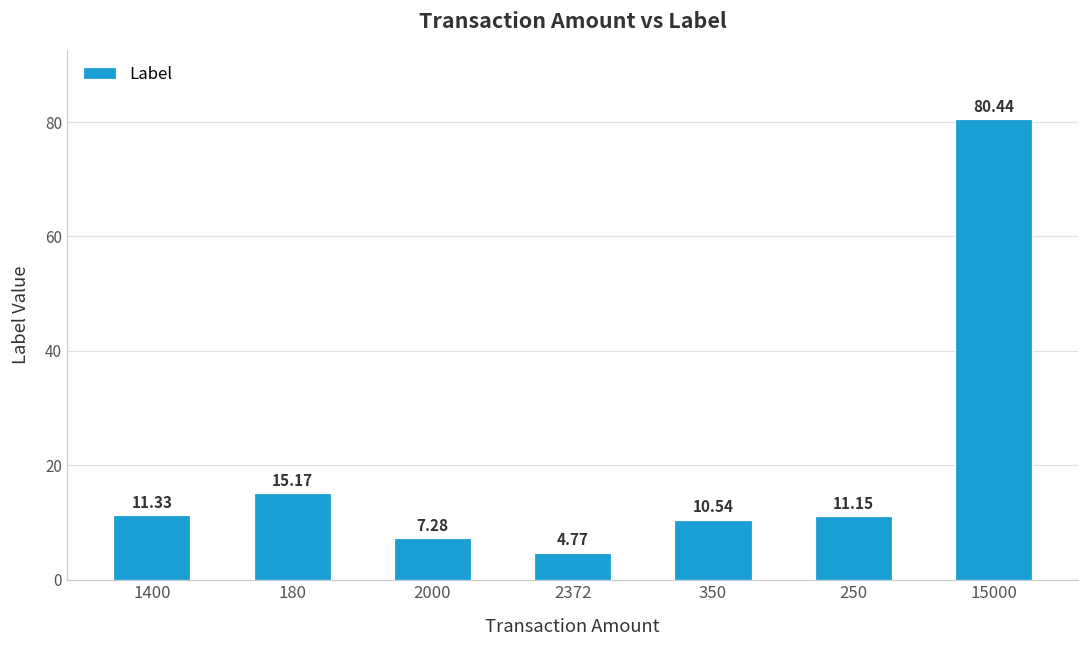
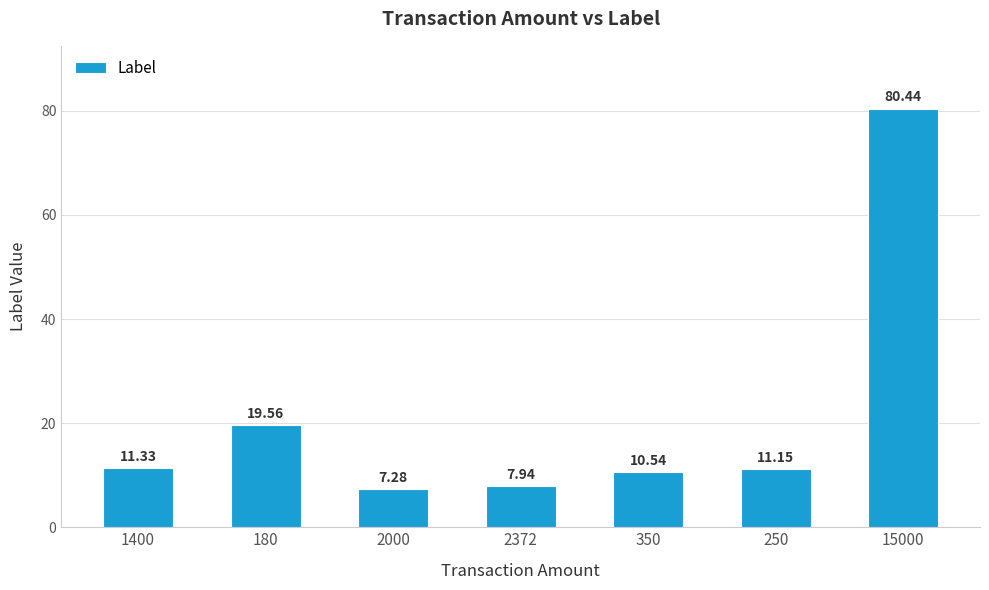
  {
    "1400": 11.33,
-   "180": 15.17,
+   "180": 19.56,
    "2000": 7.28,
-   "2372": 4.77,
+   "2372": 7.94,
    "350": 10.54,
    "250": 11.15,
    "15000": 80.44
  }
